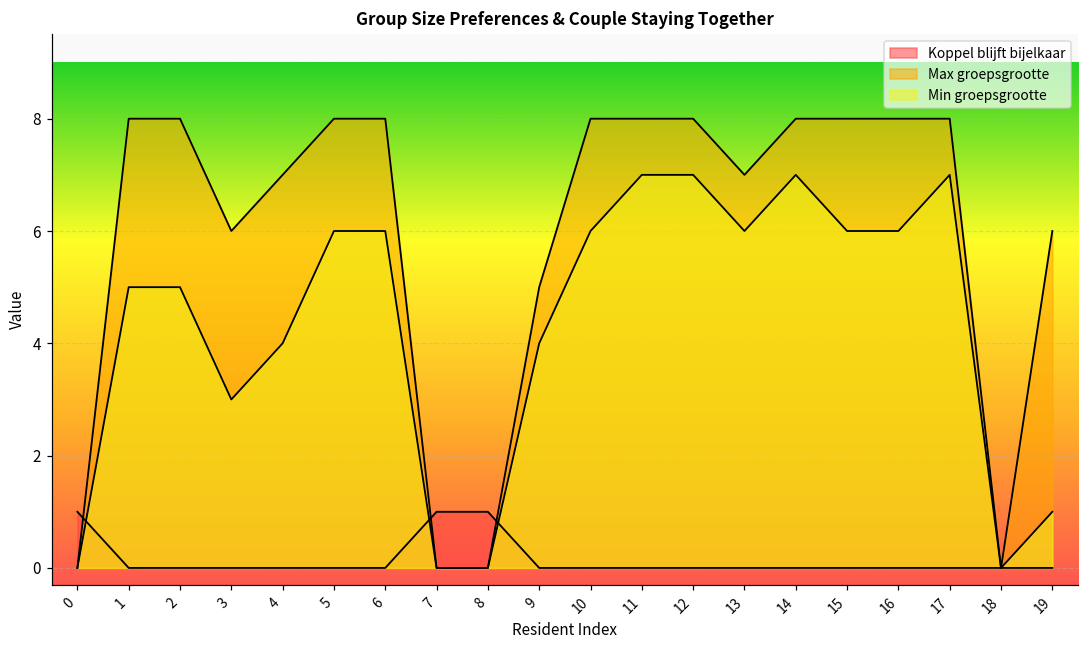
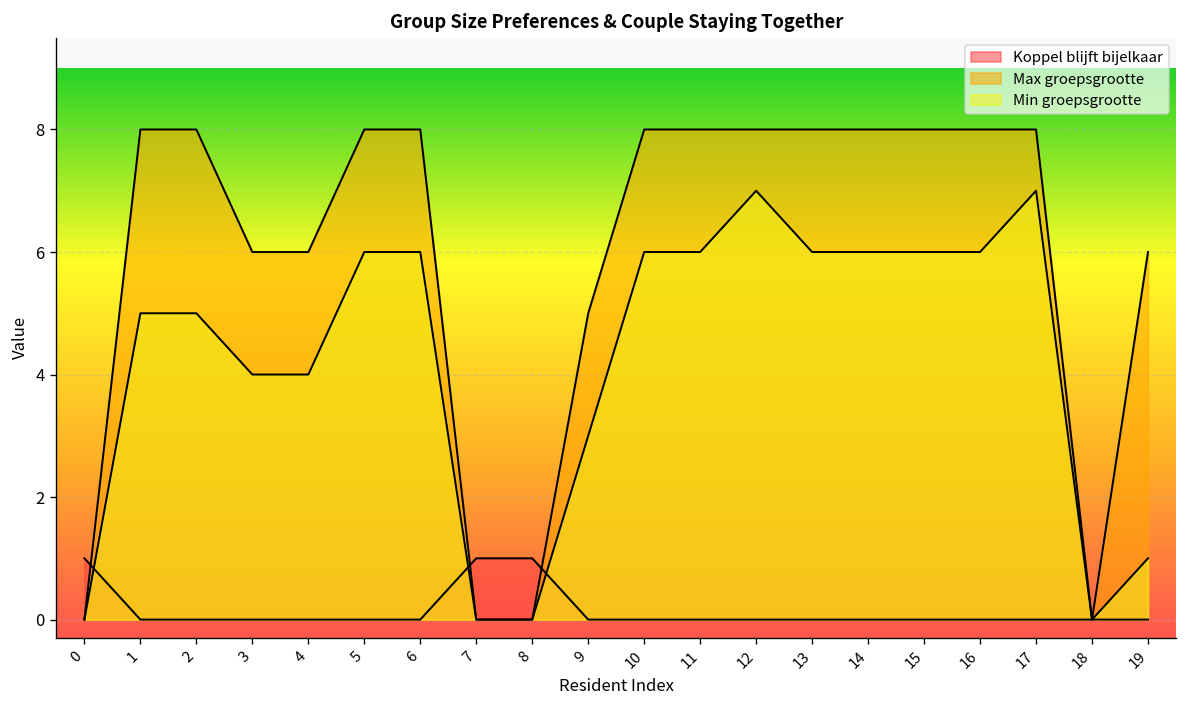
  {
    "Koppel blijft bijelkaar": {
      "0": 1,
      "1": 0,
      "2": 0,
      "3": 0,
      "4": 0,
      "5": 0,
      "6": 0,
      "7": 1,
      "8": 1,
      "9": 0,
      "10": 0,
      "11": 0,
      "12": 0,
      "13": 0,
      "14": 0,
      "15": 0,
      "16": 0,
      "17": 0,
      "19": 0
    },
    "Max groepsgrootte": {
      "1": 8,
      "2": 8,
      "3": 6,
-     "4": 7,
+     "4": 6,
      "5": 8,
      "6": 8,
      "9": 5,
      "10": 8,
      "11": 8,
      "12": 8,
-     "13": 7,
+     "13": 8,
      "14": 8,
      "15": 8,
      "16": 8,
      "17": 8,
      "19": 6
    },
    "Min groepsgrootte": {
      "1": 5,
      "2": 5,
-     "3": 3,
+     "3": 4,
      "4": 4,
      "5": 6,
      "6": 6,
-     "9": 4,
+     "9": 3,
      "10": 6,
-     "11": 7,
+     "11": 6,
      "12": 7,
      "13": 6,
-     "14": 7,
+     "14": 6,
      "15": 6,
      "16": 6,
      "17": 7,
      "19": 1
    }
  }
